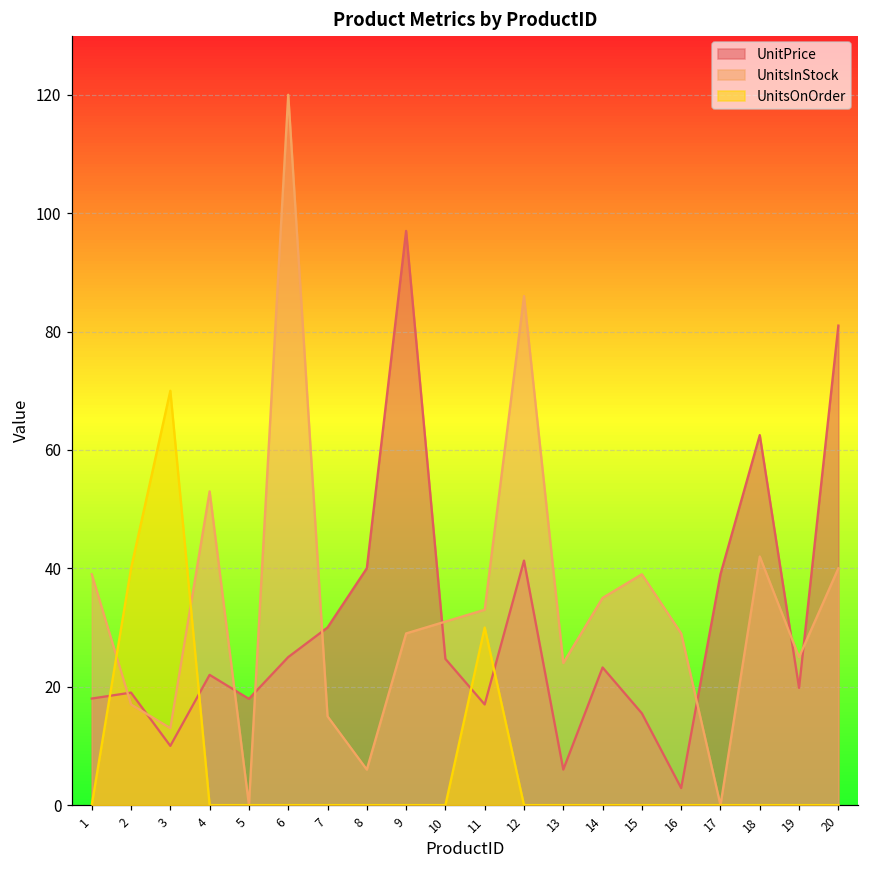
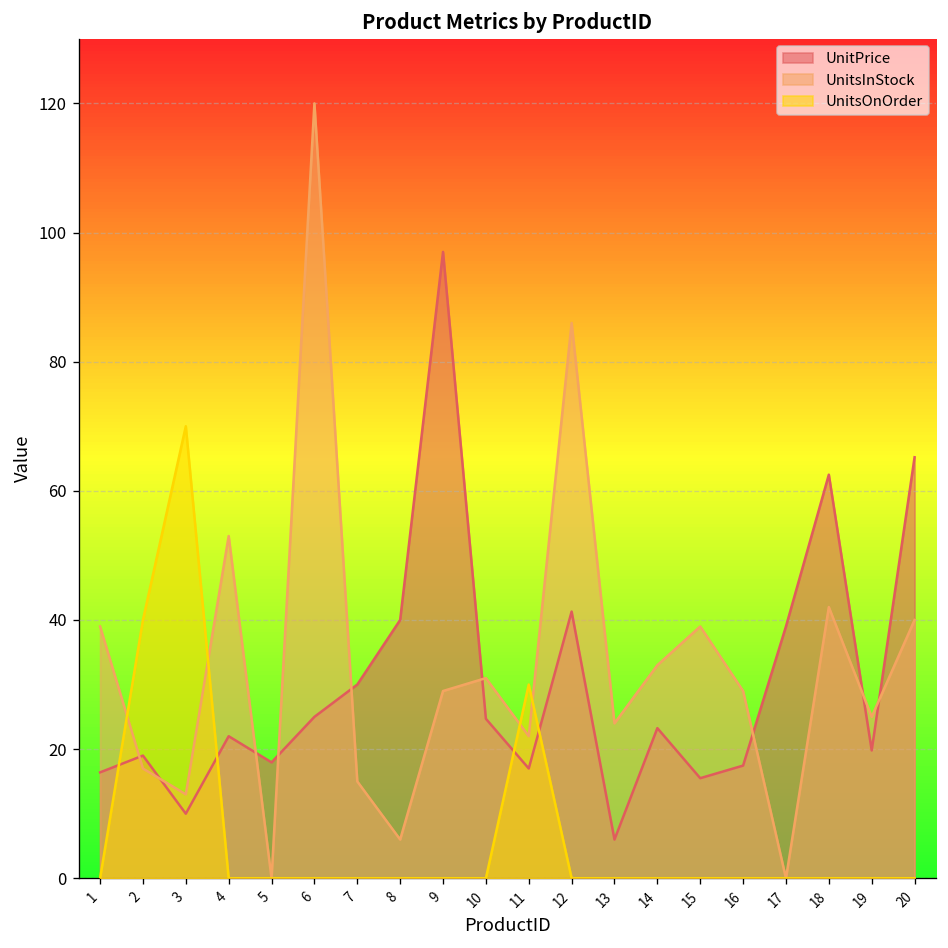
  {
    "UnitPrice": {
-     "1": 18,
+     "1": 16,
      "2": 19,
      "3": 10,
      "4": 22,
      "5": 18,
      "6": 25,
      "7": 30,
      "8": 40,
      "9": 97,
      "10": 25,
      "11": 17,
      "12": 41,
      "13": 6,
      "14": 23,
      "15": 16,
-     "16": 3,
+     "16": 17,
      "17": 39,
      "18": 63,
      "19": 20,
-     "20": 81
+     "20": 65
    },
    "UnitsInStock": {
      "1": 39,
      "2": 17,
      "3": 13,
      "4": 53,
      "6": 120,
      "7": 15,
      "8": 6,
      "9": 29,
      "10": 31,
-     "11": 33,
+     "11": 22,
      "12": 86,
      "13": 24,
-     "14": 35,
+     "14": 33,
      "15": 39,
      "16": 29,
      "18": 42,
      "19": 25,
      "20": 40
    },
    "UnitsOnOrder": {
      "1": 0,
      "2": 40,
      "3": 70,
      "4": 0,
      "6": 0,
      "7": 0,
      "8": 0,
      "9": 0,
      "10": 0,
      "11": 30,
      "12": 0,
      "13": 0,
      "14": 0,
      "15": 0,
      "16": 0,
      "18": 0,
      "19": 0,
      "20": 0
    }
  }
